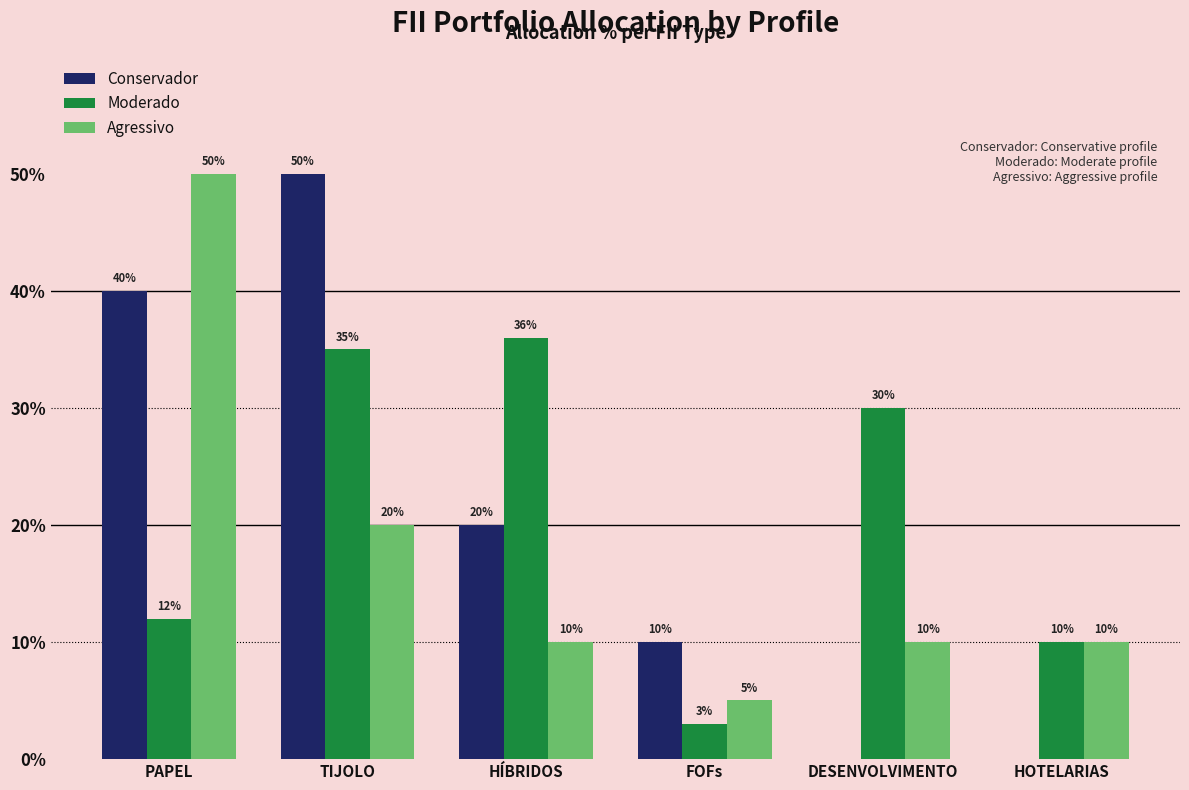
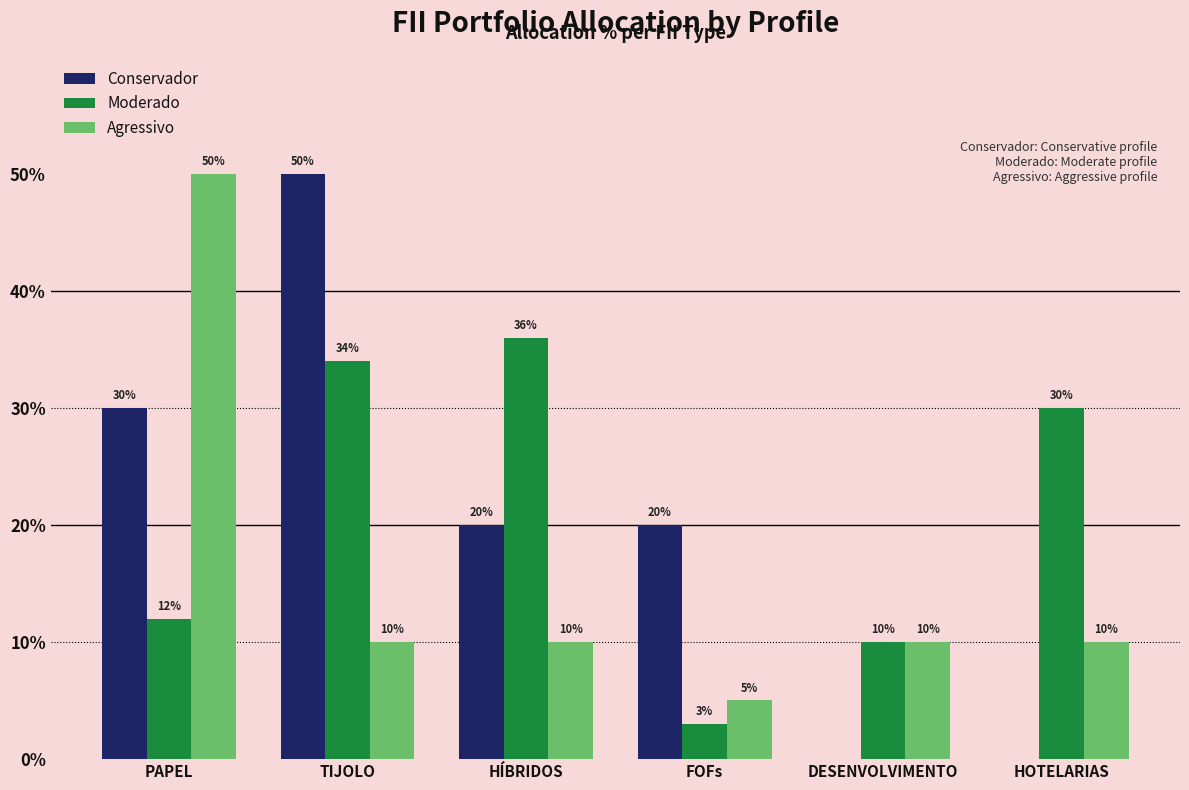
  {
    "Conservador": {
-     "PAPEL": "40%",
+     "PAPEL": "30%",
      "TIJOLO": "50%",
      "HÍBRIDOS": "20%",
-     "FOFs": "10%"
+     "FOFs": "20%"
    },
    "Moderado": {
      "PAPEL": "12%",
-     "TIJOLO": "35%",
+     "TIJOLO": "34%",
      "HÍBRIDOS": "36%",
      "FOFs": "3%",
-     "DESENVOLVIMENTO": "30%",
-     "HOTELARIAS": "10%"
+     "DESENVOLVIMENTO": "10%",
+     "HOTELARIAS": "30%"
    },
    "Agressivo": {
      "PAPEL": "50%",
-     "TIJOLO": "20%",
+     "TIJOLO": "10%",
      "HÍBRIDOS": "10%",
      "FOFs": "5%",
      "DESENVOLVIMENTO": "10%",
      "HOTELARIAS": "10%"
    }
  }
